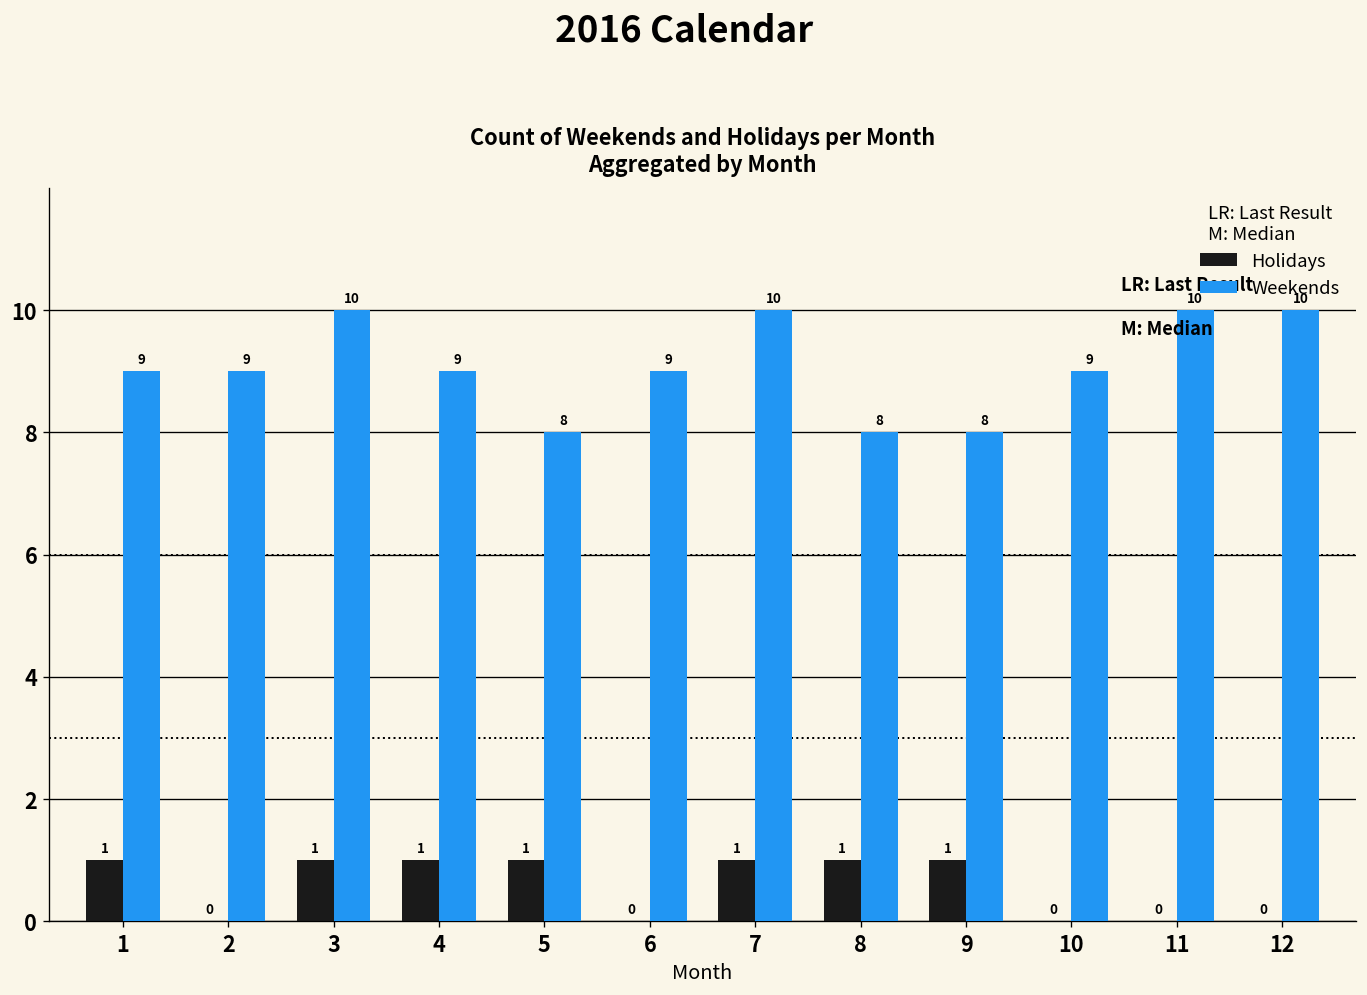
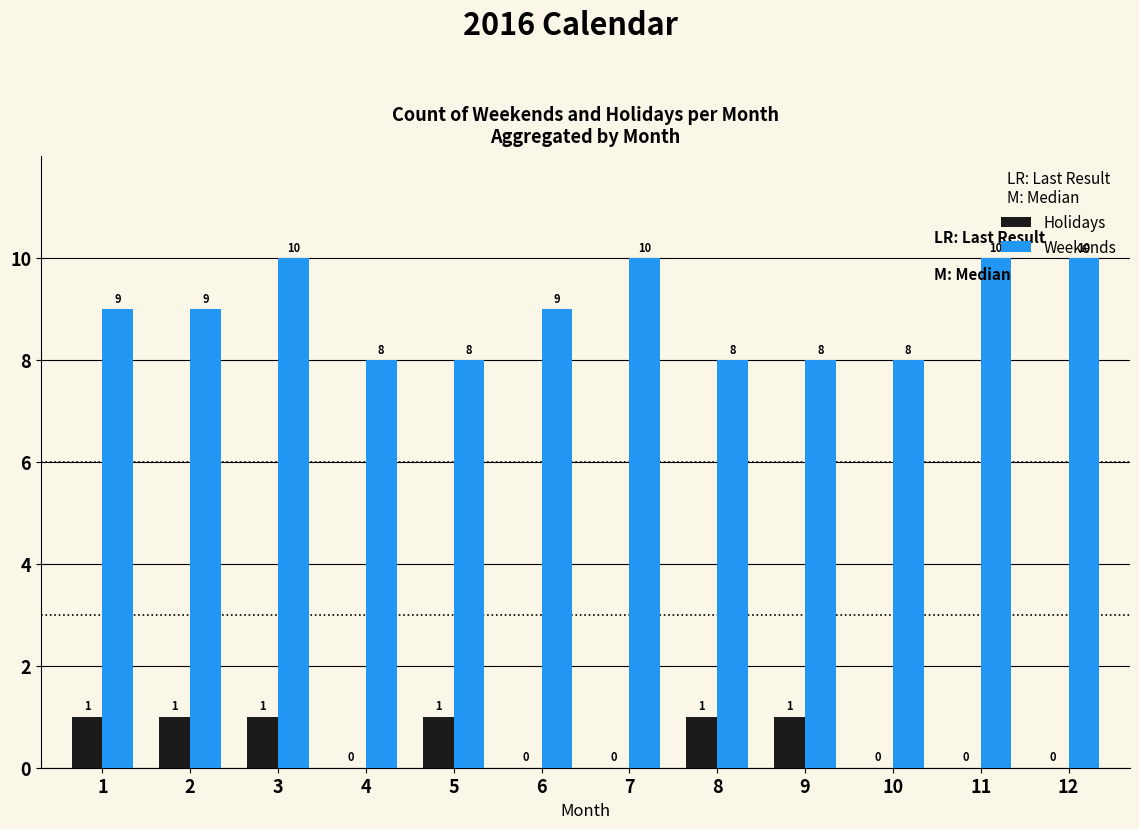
  {
    "Holidays": {
      "1": 1,
-     "2": 0,
+     "2": 1,
      "3": 1,
-     "4": 1,
+     "4": 0,
      "5": 1,
      "6": 0,
-     "7": 1,
+     "7": 0,
      "8": 1,
      "9": 1,
      "10": 0,
      "11": 0,
      "12": 0
    },
    "Weekends": {
      "1": 9,
      "2": 9,
      "3": 10,
-     "4": 9,
+     "4": 8,
      "5": 8,
      "6": 9,
      "7": 10,
      "8": 8,
      "9": 8,
-     "10": 9,
+     "10": 8,
      "12": 10
    }
  }
